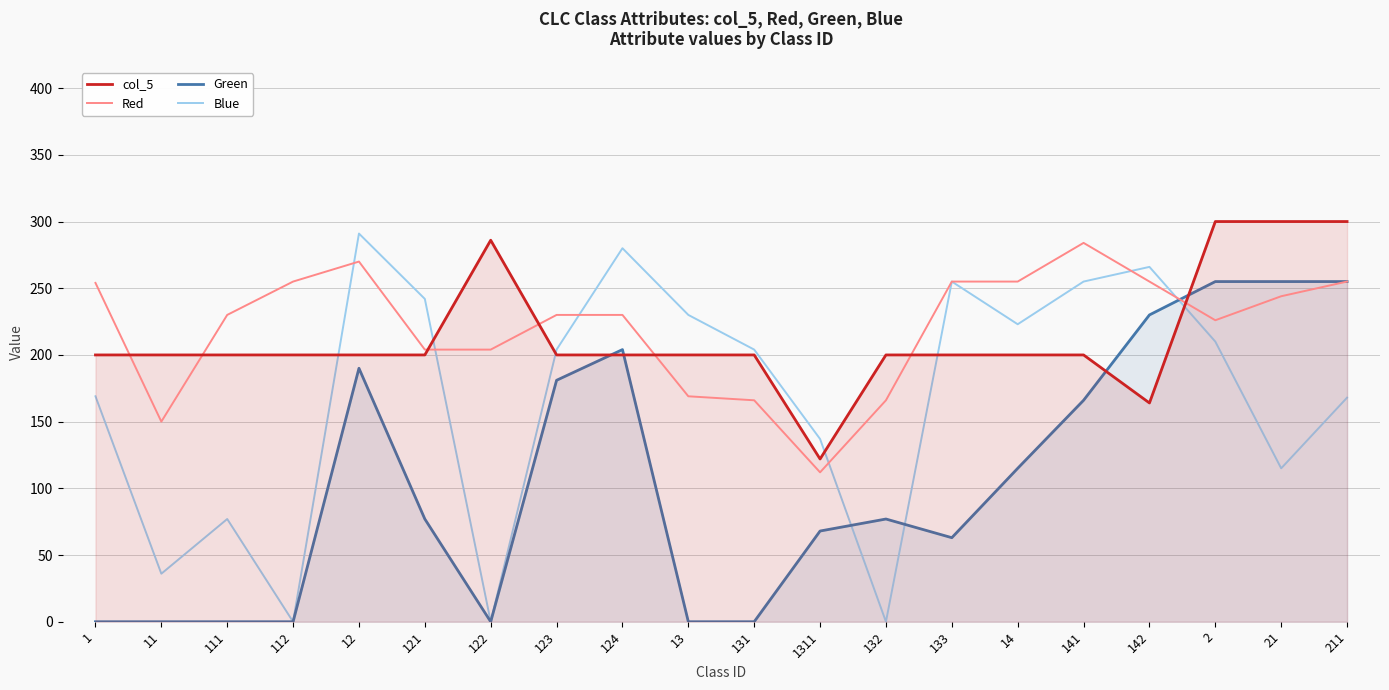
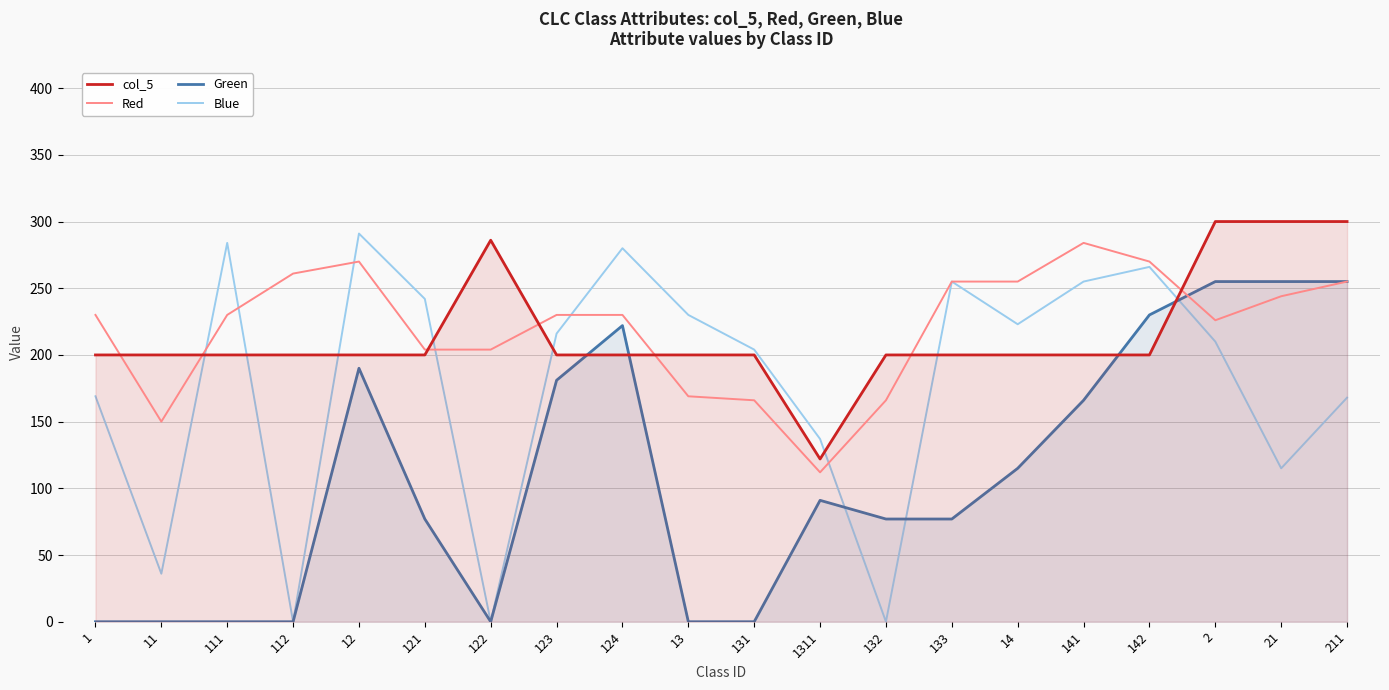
  {
    "col_5": {
      "1": 200,
      "11": 200,
      "111": 200,
      "112": 200,
      "12": 200,
      "121": 200,
      "122": 286,
      "123": 200,
      "124": 200,
      "13": 200,
      "131": 200,
      "1311": 122,
      "132": 200,
      "133": 200,
      "14": 200,
      "141": 200,
-     "142": 164,
+     "142": 200,
      "2": 300,
      "21": 300,
      "211": 300
    },
    "Red": {
-     "1": 254,
+     "1": 230,
      "11": 150,
      "111": 230,
-     "112": 255,
+     "112": 261,
      "12": 270,
      "121": 204,
      "122": 204,
      "123": 230,
      "124": 230,
      "13": 169,
      "131": 166,
      "1311": 112,
      "132": 166,
      "14": 255,
      "141": 284,
-     "142": 255,
+     "142": 270,
      "2": 226,
      "21": 244
    },
    "Green": {
      "1": 0,
      "11": 0,
      "111": 0,
      "12": 190,
      "121": 77,
      "123": 181,
-     "124": 204,
+     "124": 222,
      "13": 0,
      "131": 0,
-     "1311": 68,
+     "1311": 91,
      "132": 77,
-     "133": 63,
+     "133": 77,
      "14": 115,
      "141": 166,
      "142": 230,
      "2": 255,
      "21": 255
    },
    "Blue": {
      "1": 169,
      "11": 36,
-     "111": 77,
+     "111": 284,
      "12": 291,
      "121": 242,
-     "123": 204,
+     "123": 216,
      "124": 280,
      "13": 230,
      "131": 204,
      "1311": 137,
      "132": 0,
      "14": 223,
      "141": 255,
      "142": 266,
      "2": 210,
      "21": 115,
      "211": 168
    }
  }
